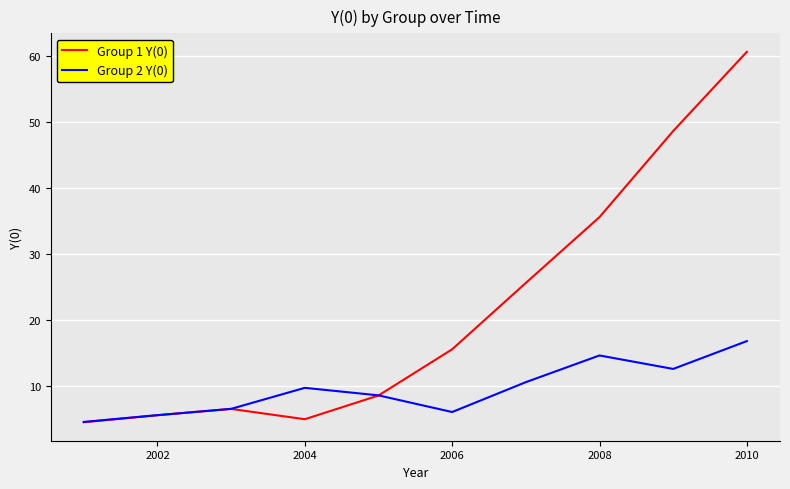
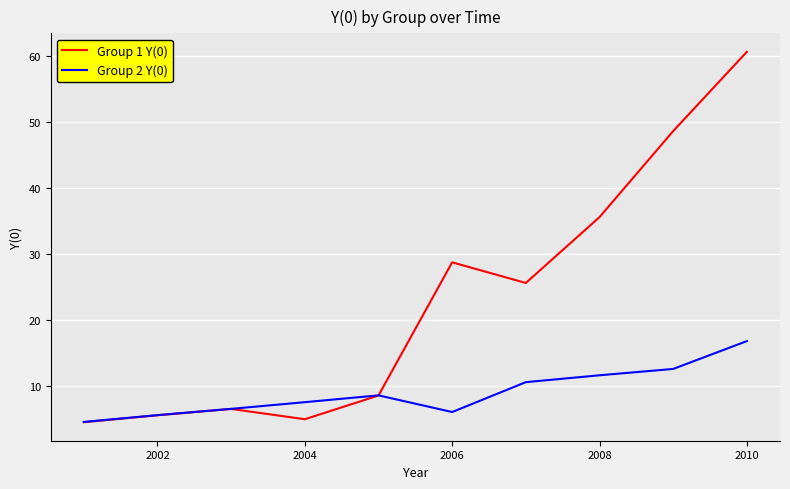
  {
    "Group 1 Y(0)": {
      "2004": 5,
-     "2006": 16,
+     "2006": 29,
      "2008": 36,
      "2010": 61
    },
    "Group 2 Y(0)": {
-     "2004": 10,
+     "2004": 8,
      "2006": 6,
-     "2008": 15,
+     "2008": 12,
      "2010": 17
    }
  }
